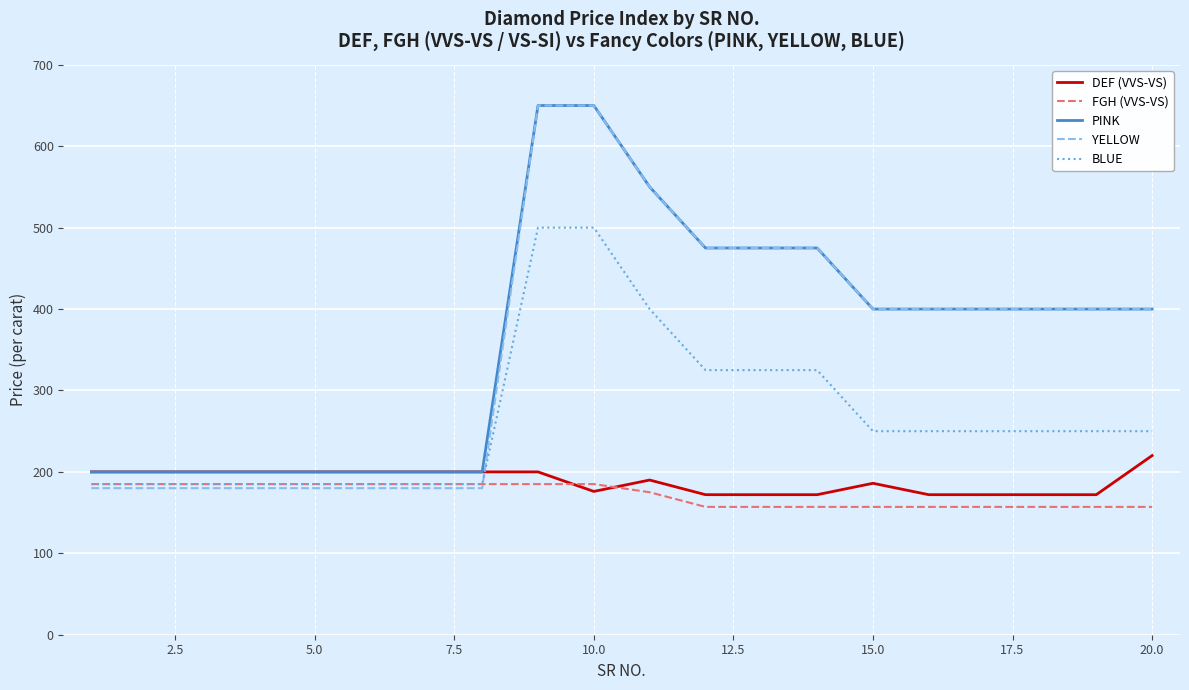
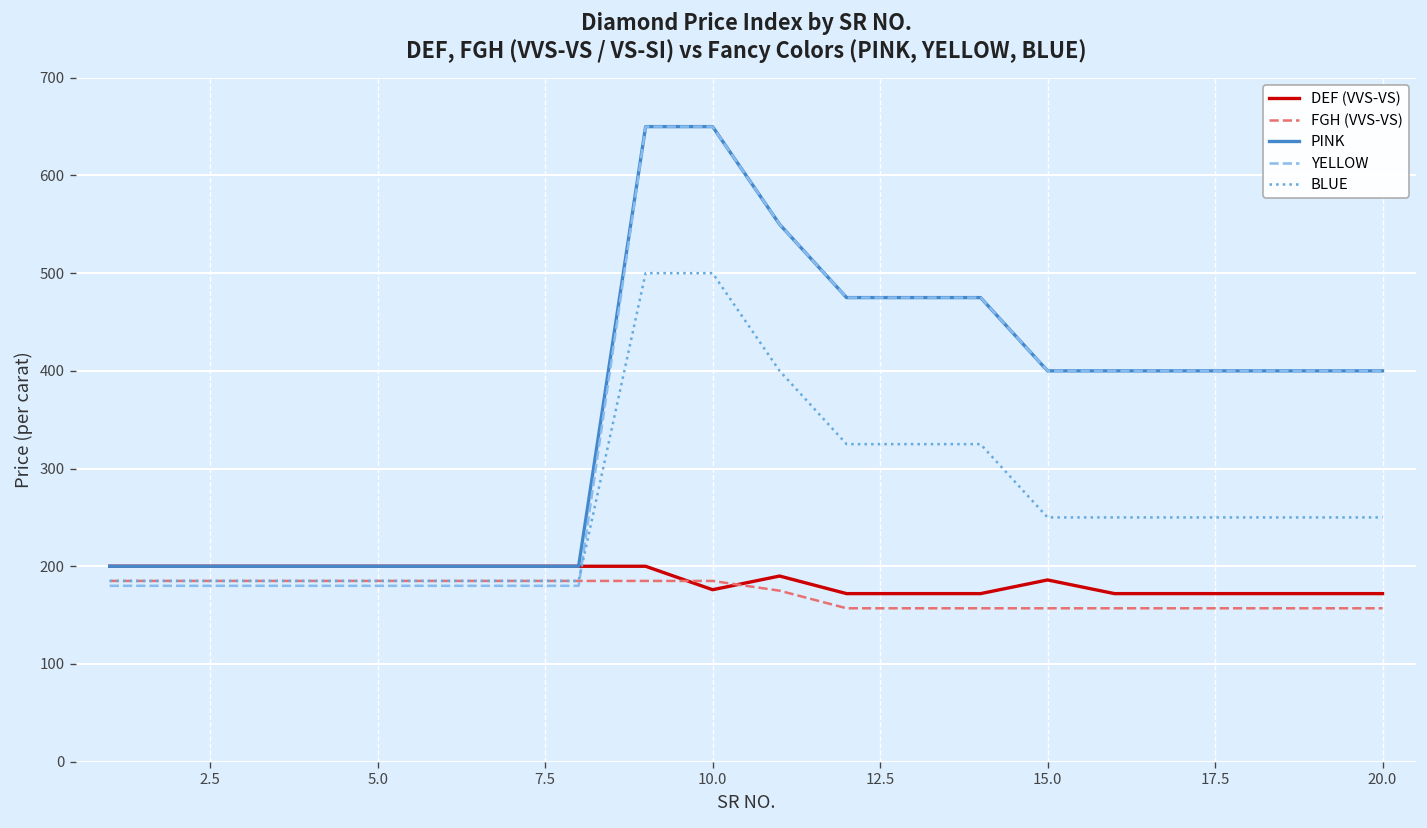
  {
    "DEF (VVS-VS)": {
      "10.0": 180,
      "15.0": 190,
-     "20.0": 220
+     "20.0": 170
    },
    "FGH (VVS-VS)": {
      "10.0": 190,
      "15.0": 160,
      "20.0": 160
    }
  }
